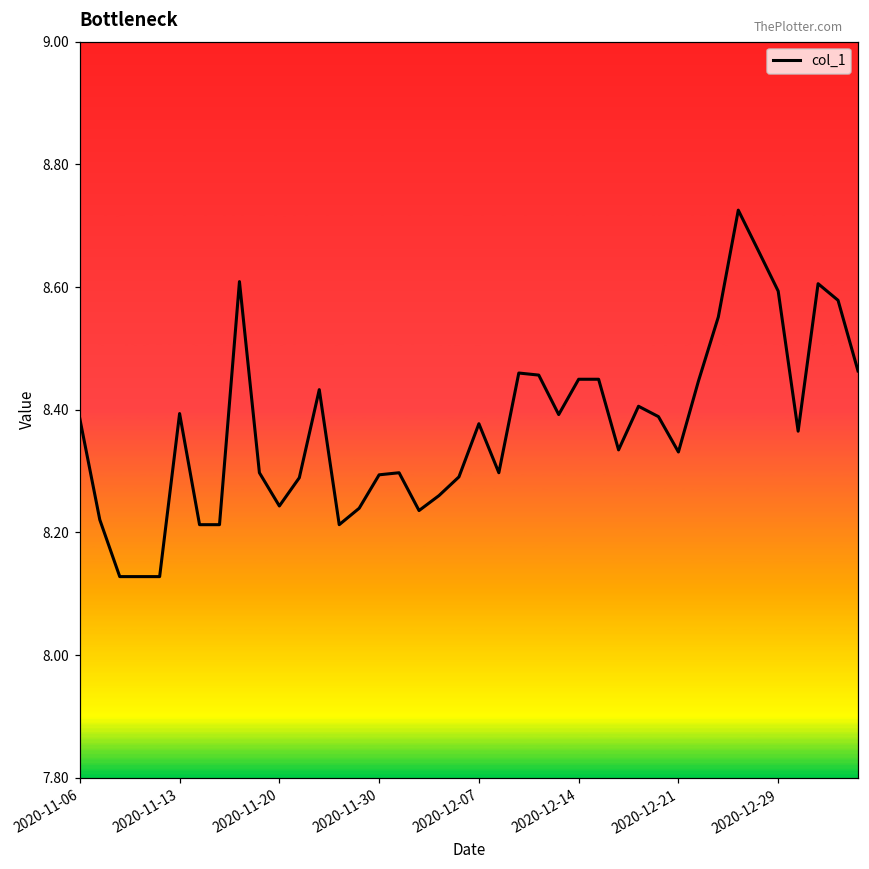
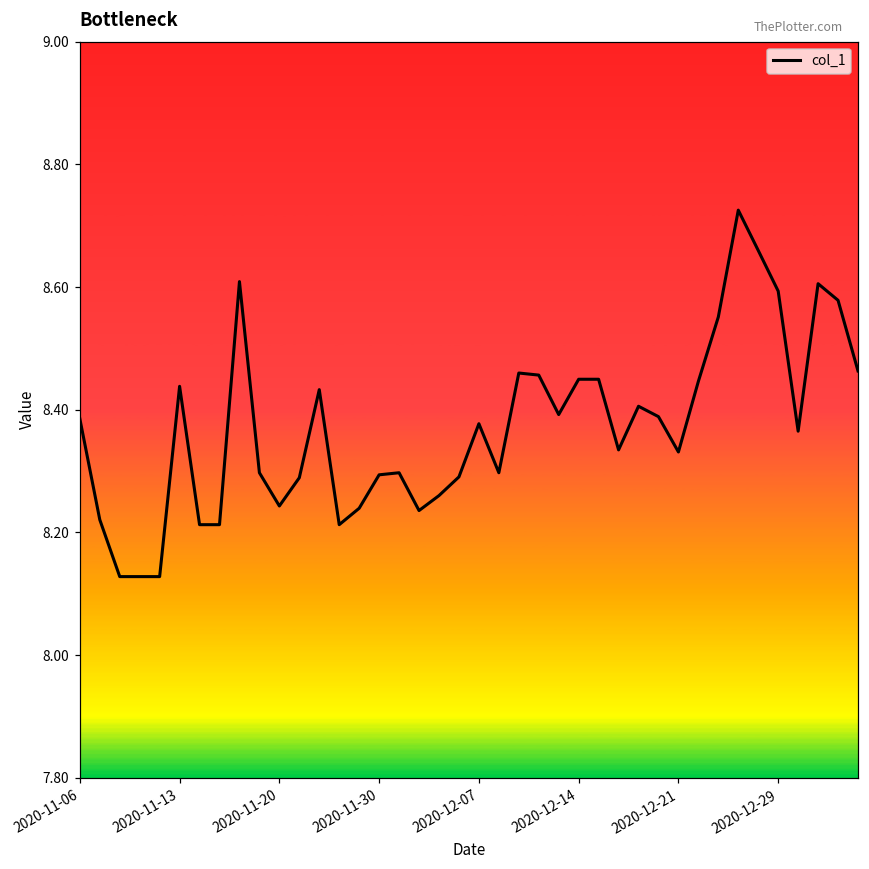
  {
    "2020-11-06": 8.39,
-   "2020-11-13": 8.39,
+   "2020-11-13": 8.44,
    "2020-11-20": 8.24,
    "2020-11-30": 8.29,
    "2020-12-07": 8.38,
    "2020-12-14": 8.45,
    "2020-12-21": 8.33,
    "2020-12-29": 8.59
  }
